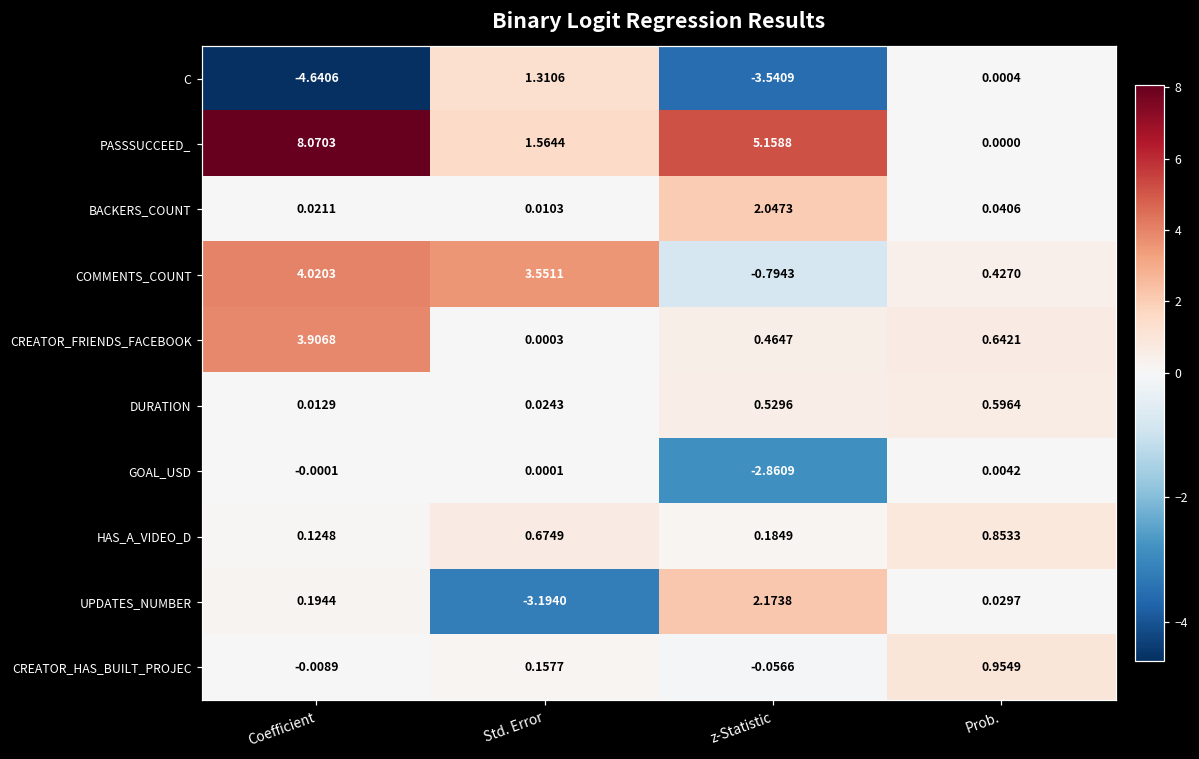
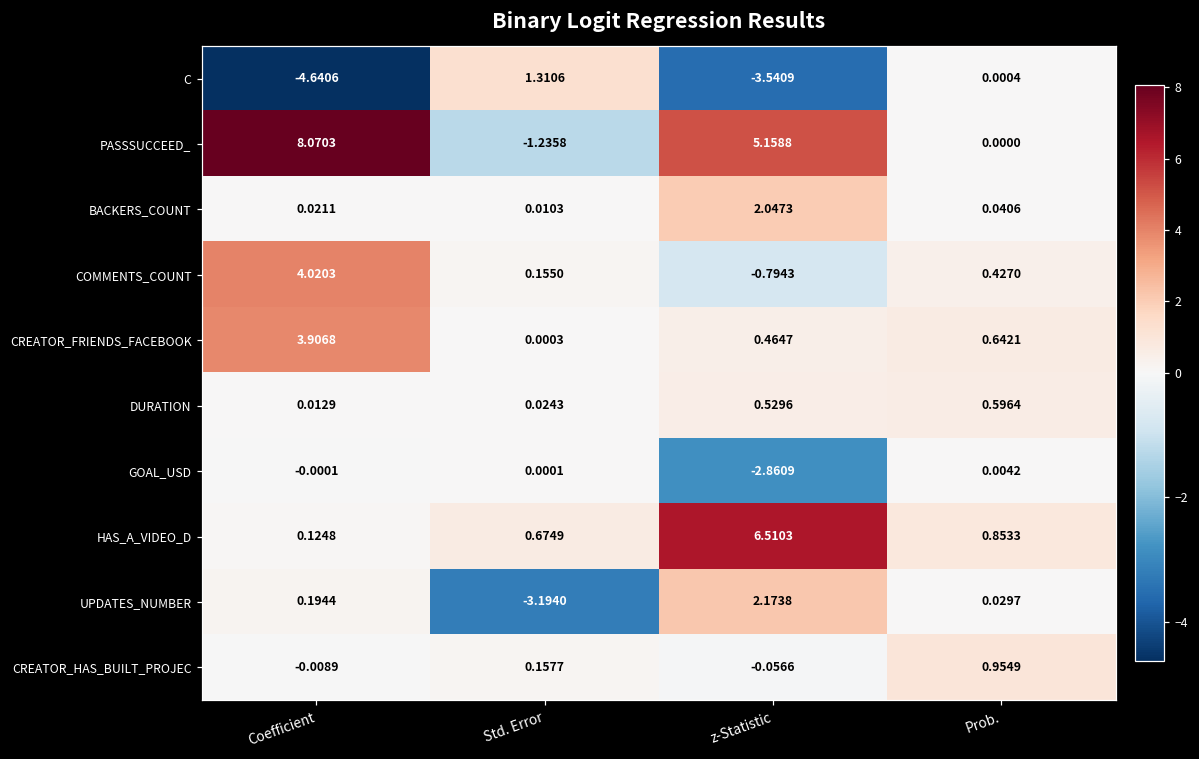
  {
    "C": {
      "Coefficient": -4.6406,
      "Std. Error": 1.3106,
      "z-Statistic": -3.5409,
      "Prob.": 0.0004
    },
    "PASSSUCCEED_": {
      "Coefficient": 8.0703,
-     "Std. Error": 1.5644,
+     "Std. Error": -1.2358,
      "z-Statistic": 5.1588,
      "Prob.": 0.0000
    },
    "BACKERS_COUNT": {
      "Coefficient": 0.0211,
      "Std. Error": 0.0103,
      "z-Statistic": 2.0473,
      "Prob.": 0.0406
    },
    "COMMENTS_COUNT": {
      "Coefficient": 4.0203,
-     "Std. Error": 3.5511,
+     "Std. Error": 0.1550,
      "z-Statistic": -0.7943,
      "Prob.": 0.4270
    },
    "CREATOR_FRIENDS_FACEBOOK": {
      "Coefficient": 3.9068,
      "Std. Error": 0.0003,
      "z-Statistic": 0.4647,
      "Prob.": 0.6421
    },
    "DURATION": {
      "Coefficient": 0.0129,
      "Std. Error": 0.0243,
      "z-Statistic": 0.5296,
      "Prob.": 0.5964
    },
    "GOAL_USD": {
      "Coefficient": -0.0001,
      "Std. Error": 0.0001,
      "z-Statistic": -2.8609,
      "Prob.": 0.0042
    },
    "HAS_A_VIDEO_D": {
      "Coefficient": 0.1248,
      "Std. Error": 0.6749,
-     "z-Statistic": 0.1849,
+     "z-Statistic": 6.5103,
      "Prob.": 0.8533
    },
    "UPDATES_NUMBER": {
      "Coefficient": 0.1944,
      "Std. Error": -3.1940,
      "z-Statistic": 2.1738,
      "Prob.": 0.0297
    },
    "CREATOR_HAS_BUILT_PROJEC": {
      "Coefficient": -0.0089,
      "Std. Error": 0.1577,
      "z-Statistic": -0.0566,
      "Prob.": 0.9549
    }
  }
